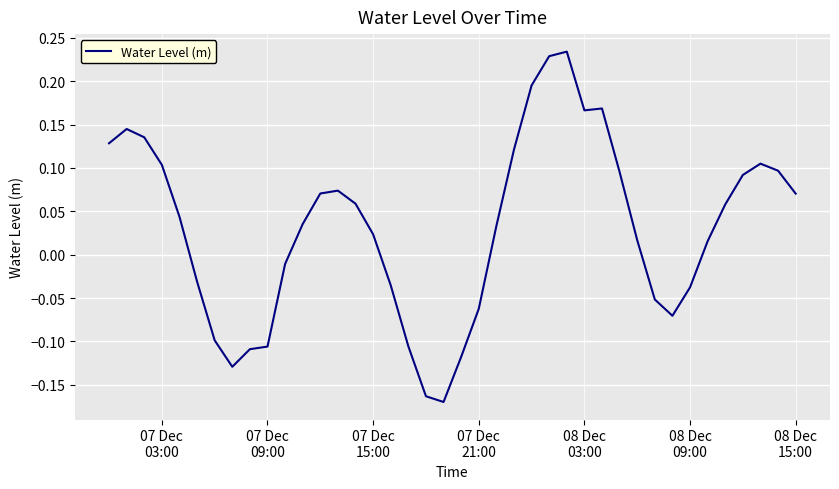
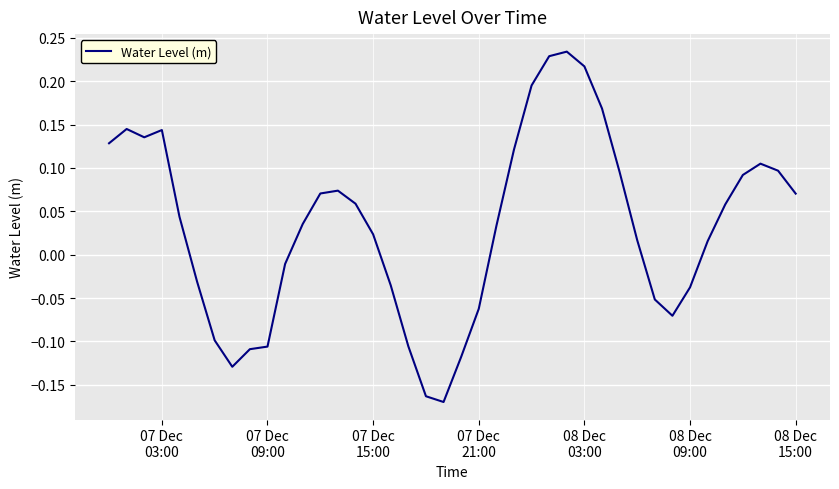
  {
-   "07 Dec 03:00": 0.10,
+   "07 Dec 03:00": 0.14,
    "07 Dec 09:00": -0.11,
    "07 Dec 15:00": 0.02,
    "07 Dec 21:00": -0.06,
-   "08 Dec 03:00": 0.17,
+   "08 Dec 03:00": 0.22,
    "08 Dec 09:00": -0.04,
    "08 Dec 15:00": 0.07
  }
